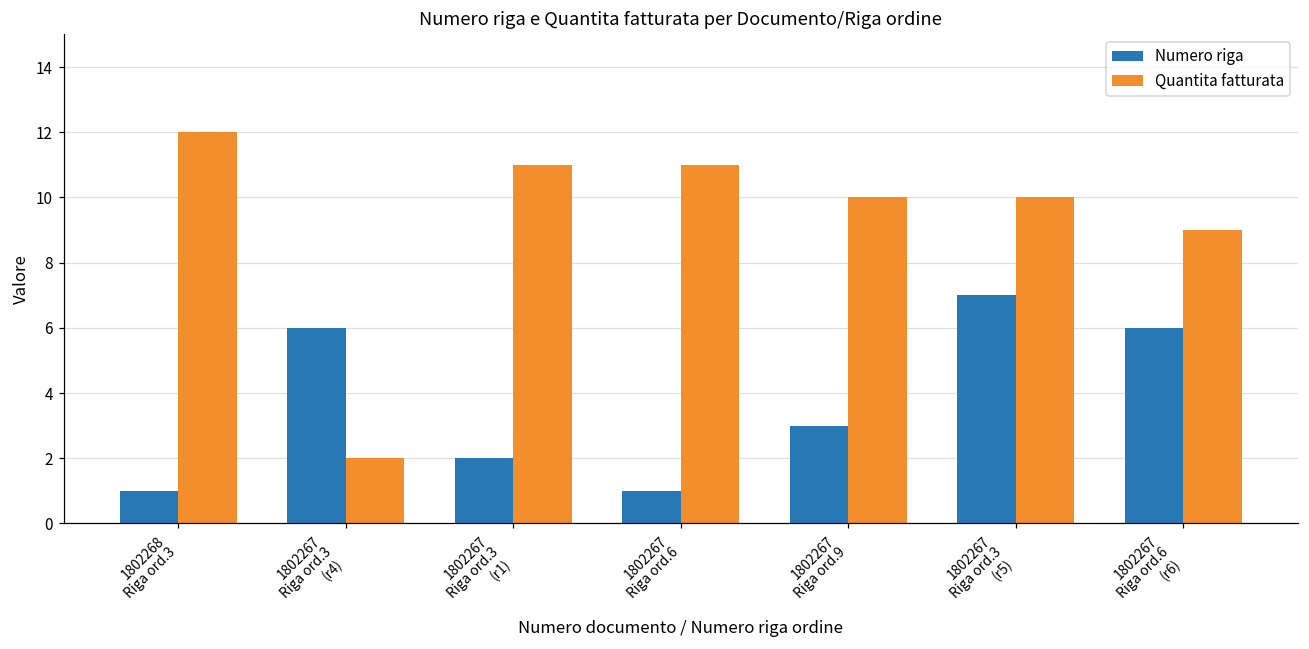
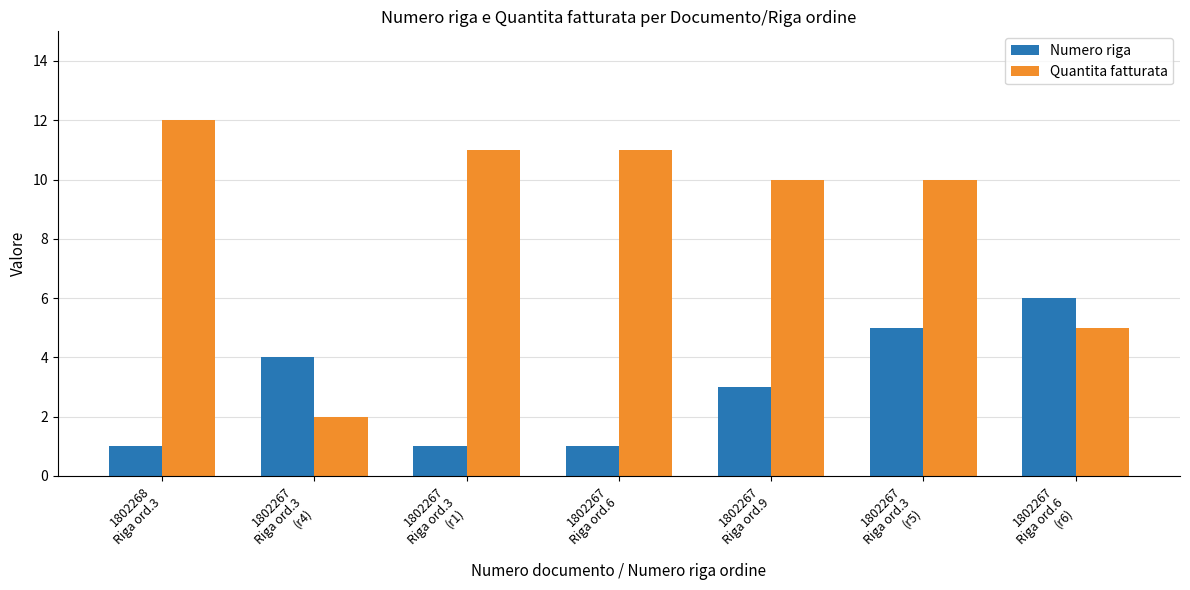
  {
    "Numero riga": {
      "1802268 Riga ord.3": 1,
-     "1802267 Riga ord.3 (r4)": 6,
-     "1802267 Riga ord.3 (r1)": 2,
+     "1802267 Riga ord.3 (r4)": 4,
+     "1802267 Riga ord.3 (r1)": 1,
      "1802267 Riga ord.6": 1,
      "1802267 Riga ord.9": 3,
-     "1802267 Riga ord.3 (r5)": 7,
+     "1802267 Riga ord.3 (r5)": 5,
      "1802267 Riga ord.6 (r6)": 6
    },
    "Quantita fatturata": {
      "1802268 Riga ord.3": 12,
      "1802267 Riga ord.3 (r4)": 2,
      "1802267 Riga ord.3 (r1)": 11,
      "1802267 Riga ord.6": 11,
      "1802267 Riga ord.9": 10,
      "1802267 Riga ord.3 (r5)": 10,
-     "1802267 Riga ord.6 (r6)": 9
+     "1802267 Riga ord.6 (r6)": 5
    }
  }
